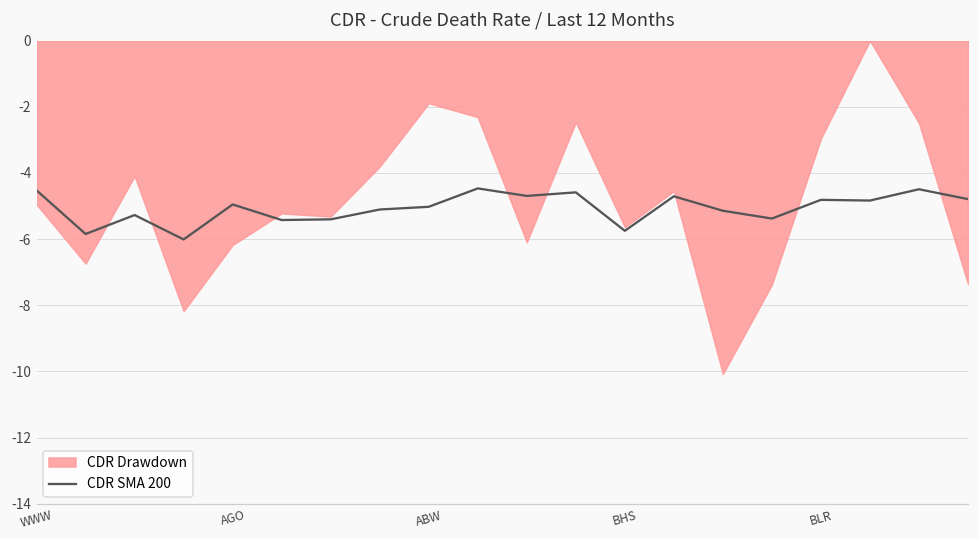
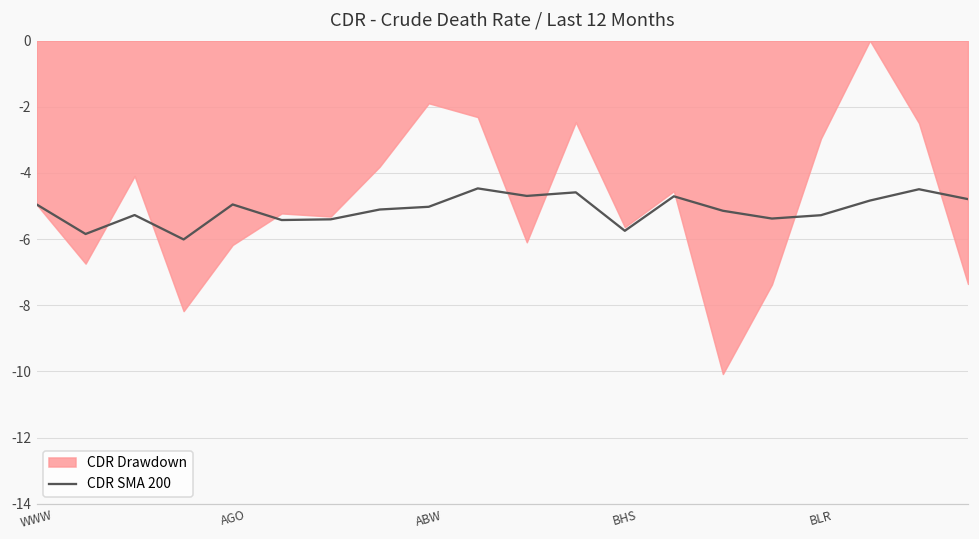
  {
    "CDR SMA 200": {
-     "WWW": -4.5,
+     "WWW": -5.0,
      "AGO": -5.0,
      "ABW": -5.0,
      "BHS": -5.8,
-     "BLR": -4.8
+     "BLR": -5.3
    }
  }
